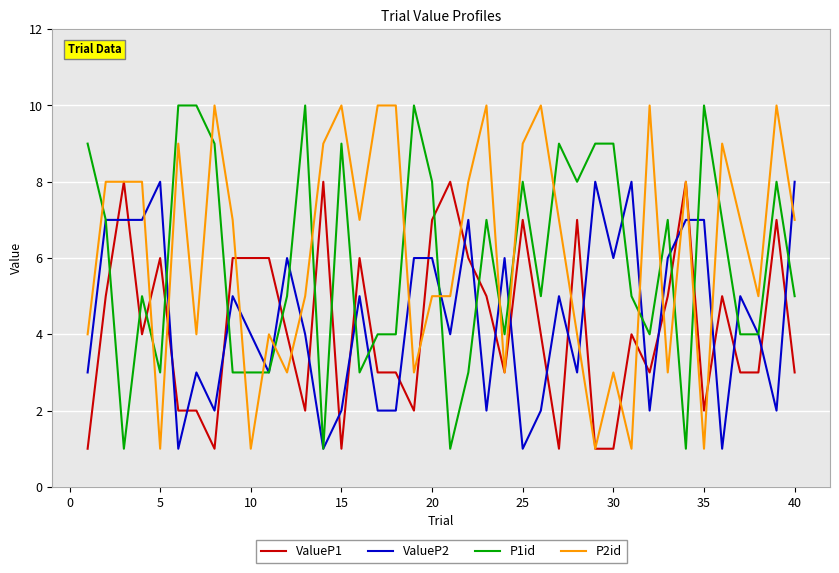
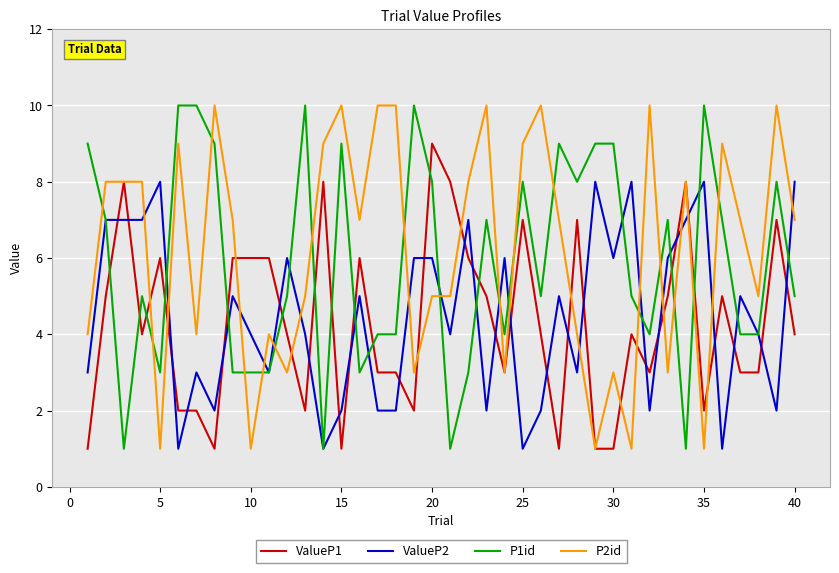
  {
    "ValueP1": {
      "5": 6,
      "10": 6,
      "15": 1,
-     "20": 7,
+     "20": 9,
      "25": 7,
      "30": 1,
      "35": 2,
-     "40": 3
+     "40": 4
    },
    "ValueP2": {
      "5": 8,
      "10": 4,
      "15": 2,
      "20": 6,
      "25": 1,
      "30": 6,
-     "35": 7,
+     "35": 8,
      "40": 8
    },
    "P1id": {
      "5": 3,
      "10": 3,
      "15": 9,
      "20": 8,
      "25": 8,
      "30": 9,
      "35": 10,
      "40": 5
    },
    "P2id": {
      "5": 1,
      "10": 1,
      "15": 10,
      "20": 5,
      "25": 9,
      "30": 3,
      "35": 1,
      "40": 7
    }
  }
